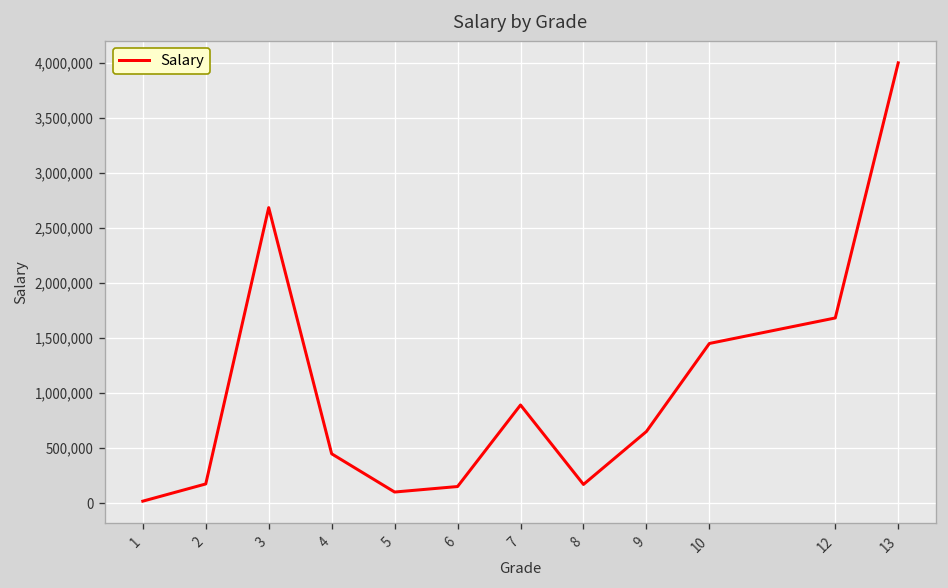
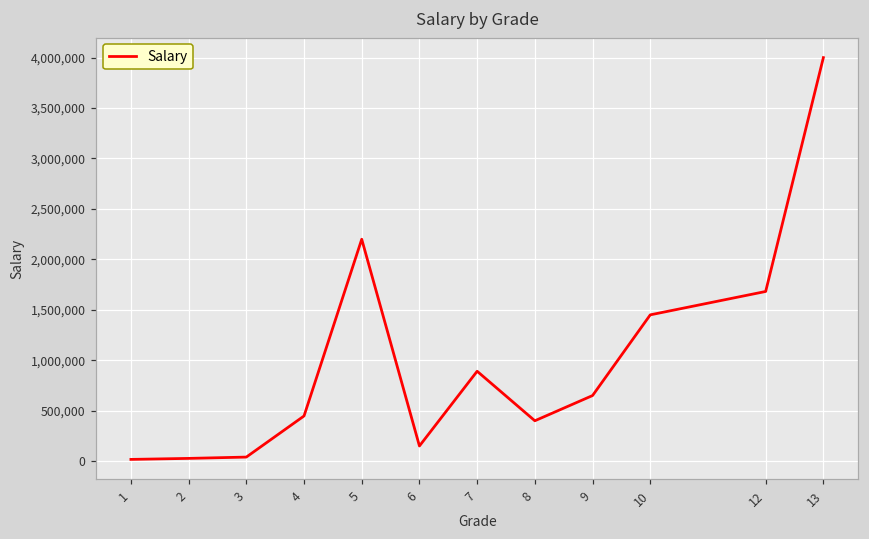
  {
    "1": "0",
-   "2": "200,000",
-   "3": "2,700,000",
+   "2": "0",
+   "3": "0",
    "4": "400,000",
-   "5": "100,000",
+   "5": "2,200,000",
    "6": "200,000",
    "7": "900,000",
-   "8": "200,000",
+   "8": "400,000",
    "9": "700,000",
    "10": "1,400,000",
    "12": "1,700,000",
    "13": "4,000,000"
  }
